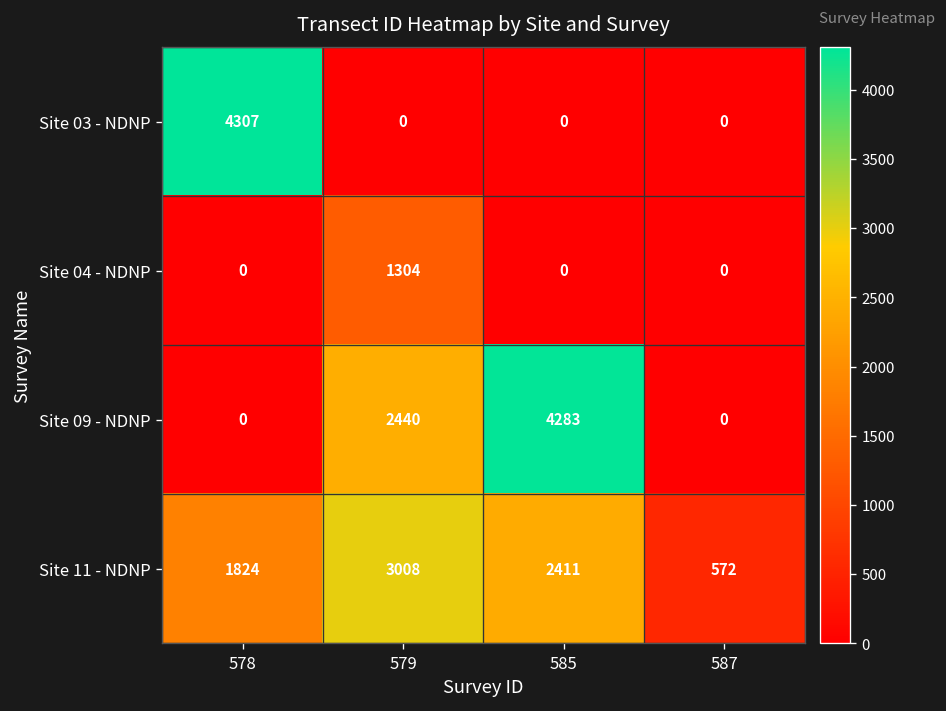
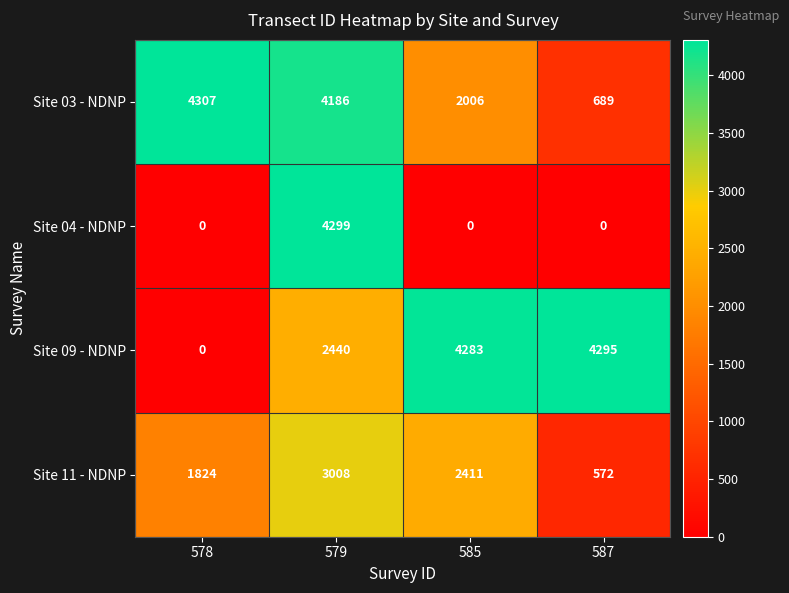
  {
    "Site 03 - NDNP": {
      "578": 4307,
-     "579": 0,
-     "585": 0,
-     "587": 0
+     "579": 4186,
+     "585": 2006,
+     "587": 689
    },
    "Site 04 - NDNP": {
      "578": 0,
-     "579": 1304,
+     "579": 4299,
      "585": 0,
      "587": 0
    },
    "Site 09 - NDNP": {
      "578": 0,
      "579": 2440,
      "585": 4283,
-     "587": 0
+     "587": 4295
    },
    "Site 11 - NDNP": {
      "578": 1824,
      "579": 3008,
      "585": 2411,
      "587": 572
    }
  }
